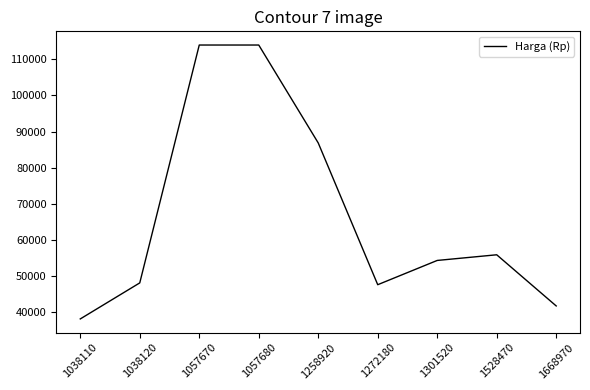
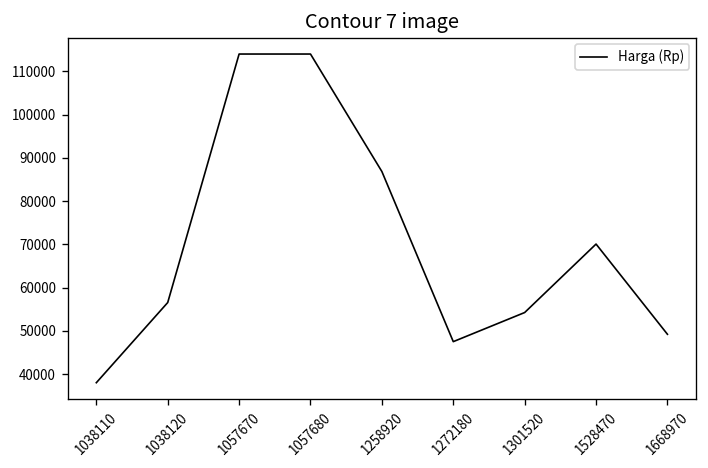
  {
    "1038110": 38000,
-   "1038120": 48000,
+   "1038120": 57000,
    "1057670": 114000,
    "1057680": 114000,
    "1258920": 87000,
    "1272180": 47000,
    "1301520": 54000,
-   "1528470": 56000,
-   "1668970": 42000
+   "1528470": 70000,
+   "1668970": 49000
  }
